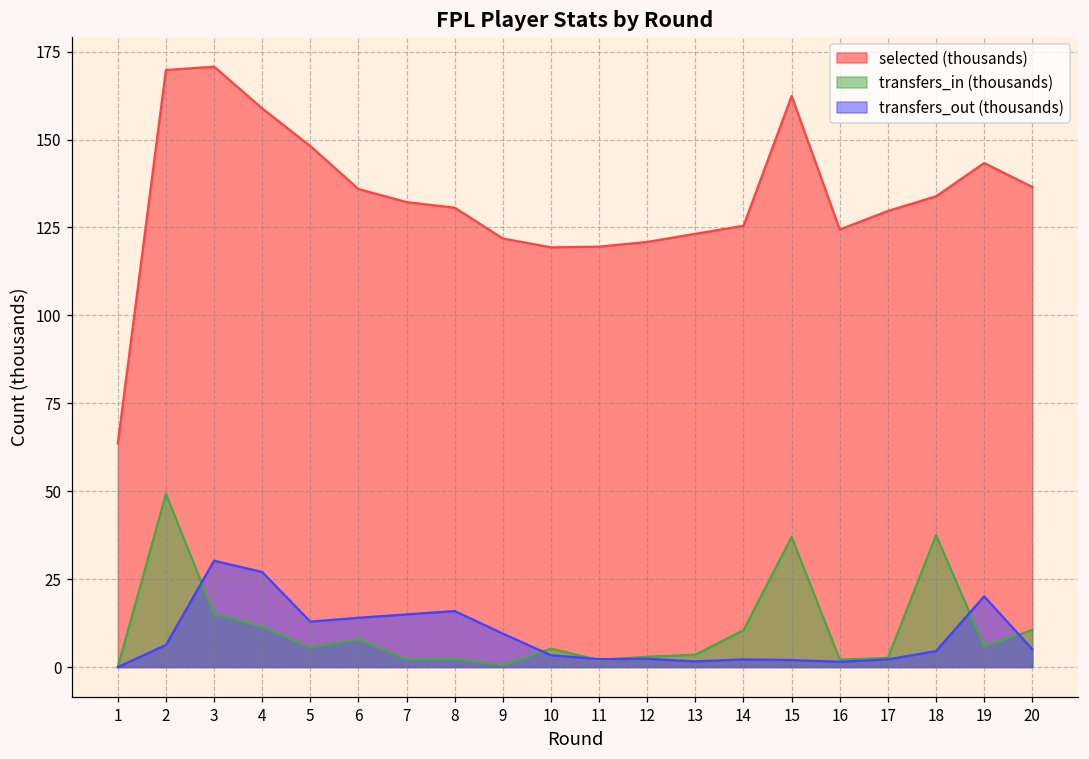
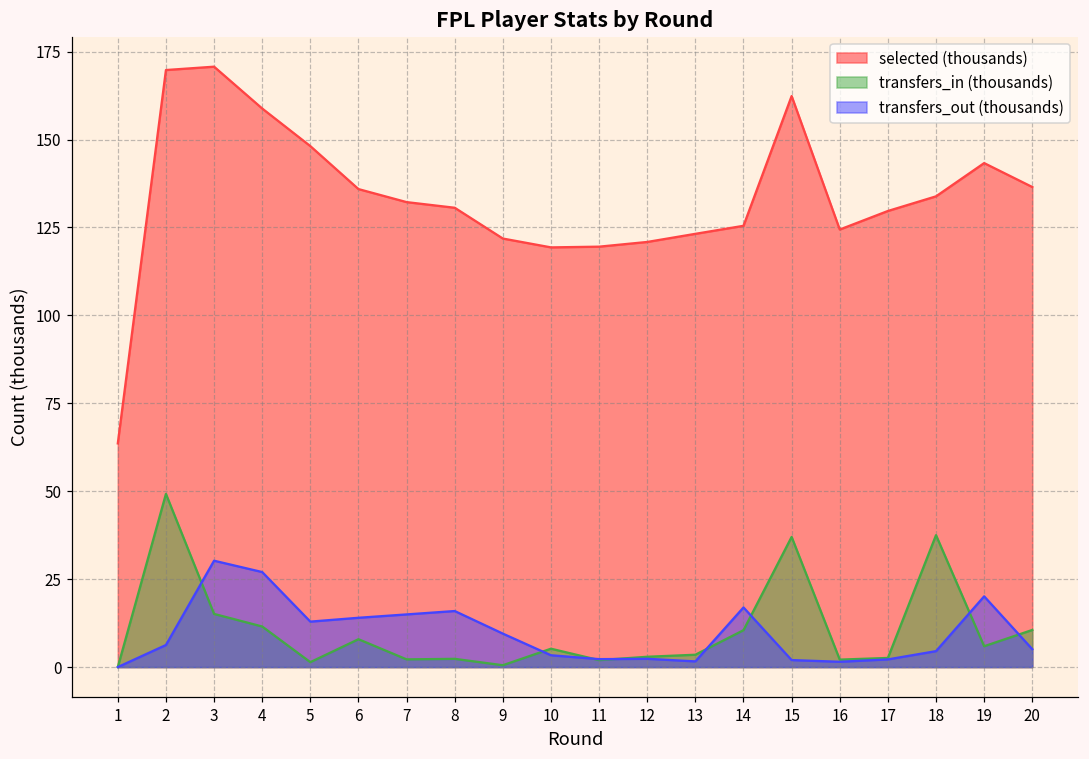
  {
    "selected (thousands)": {
      "1": 64,
      "2": 170,
      "3": 171,
      "4": 159,
      "5": 148,
      "6": 136,
      "7": 132,
      "8": 131,
      "9": 122,
      "10": 119,
      "11": 120,
      "12": 121,
      "13": 123,
      "14": 125,
      "15": 162,
      "16": 124,
      "17": 130,
      "18": 134,
      "19": 143,
      "20": 137
    },
    "transfers_in (thousands)": {
      "2": 49,
      "3": 15,
      "4": 12,
-     "5": 6,
+     "5": 1,
      "6": 8,
      "7": 2,
      "8": 2,
      "9": 1,
      "10": 5,
      "13": 4,
      "14": 10,
      "15": 37,
      "18": 38,
      "19": 6,
      "20": 11
    },
    "transfers_out (thousands)": {
      "2": 6,
      "3": 30,
      "4": 27,
      "5": 13,
      "6": 14,
      "7": 15,
      "8": 16,
      "9": 10,
      "10": 3,
      "13": 2,
-     "14": 2,
+     "14": 17,
      "15": 2,
      "18": 5,
      "19": 20,
      "20": 5
    }
  }
